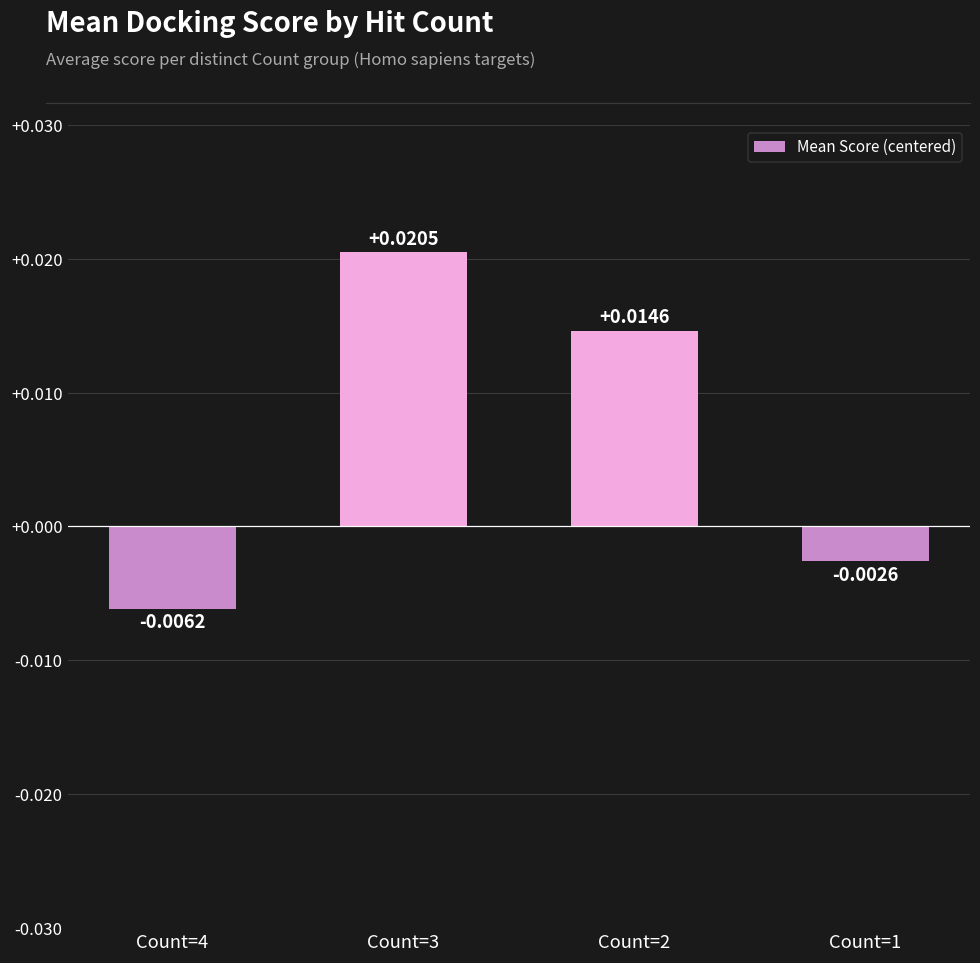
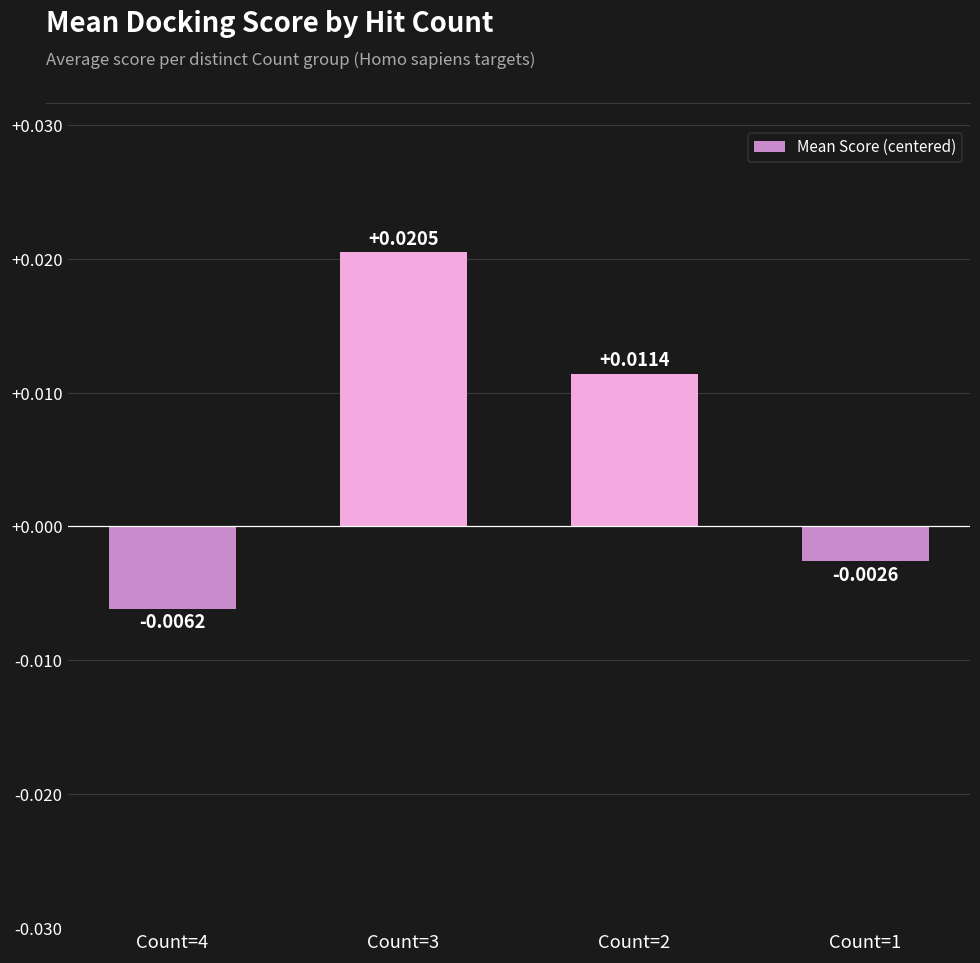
  {
    "Count=4": "-0.0062",
    "Count=3": "+0.0205",
-   "Count=2": "+0.0146",
+   "Count=2": "+0.0114",
    "Count=1": "-0.0026"
  }
